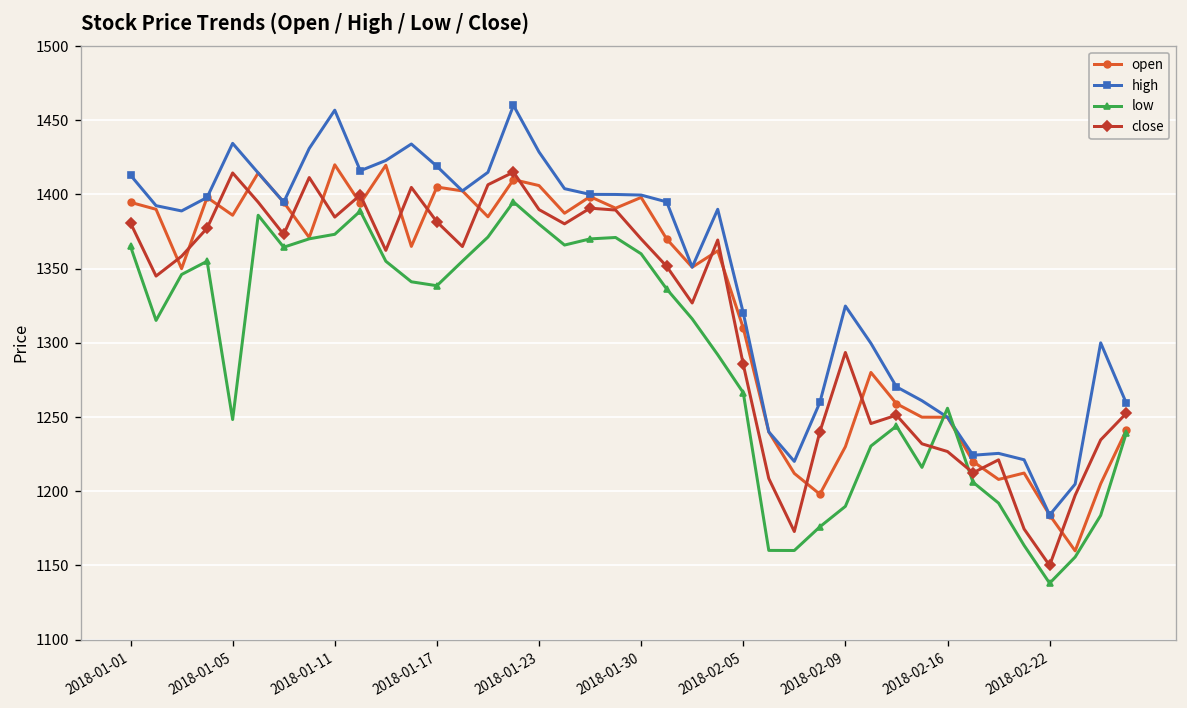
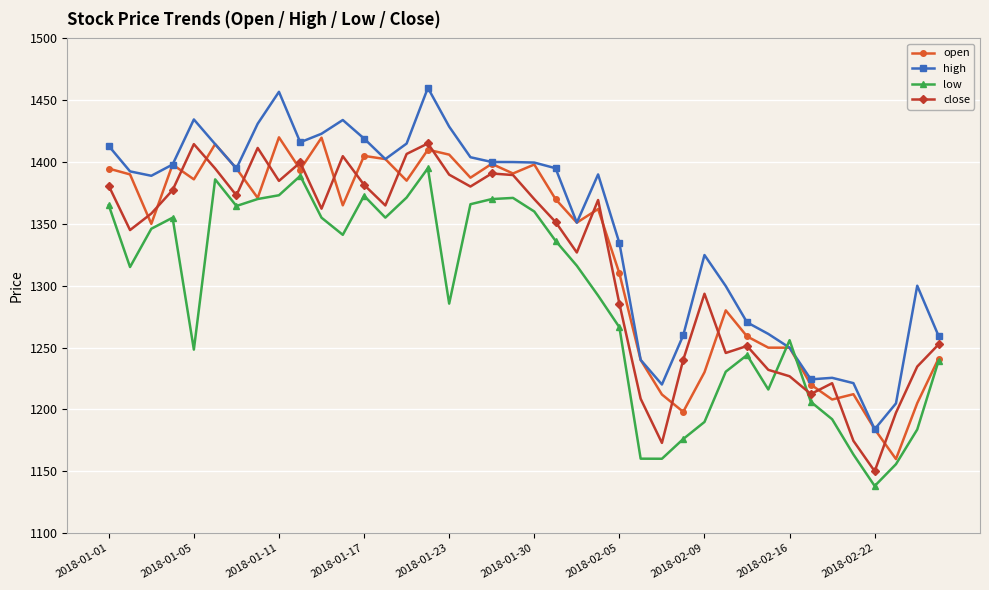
  {
    "high": {
      "2018-01-01": 1413,
      "2018-01-05": 1434,
      "2018-01-11": 1457,
      "2018-01-17": 1419,
      "2018-01-23": 1429,
-     "2018-02-05": 1320,
+     "2018-02-05": 1335,
      "2018-02-09": 1325
    },
    "low": {
      "2018-01-01": 1365,
      "2018-01-05": 1248,
      "2018-01-11": 1373,
-     "2018-01-17": 1338,
-     "2018-01-23": 1380,
+     "2018-01-17": 1373,
+     "2018-01-23": 1286,
      "2018-01-30": 1360,
      "2018-02-05": 1266,
      "2018-02-09": 1190,
      "2018-02-16": 1256,
      "2018-02-22": 1138
    }
  }
